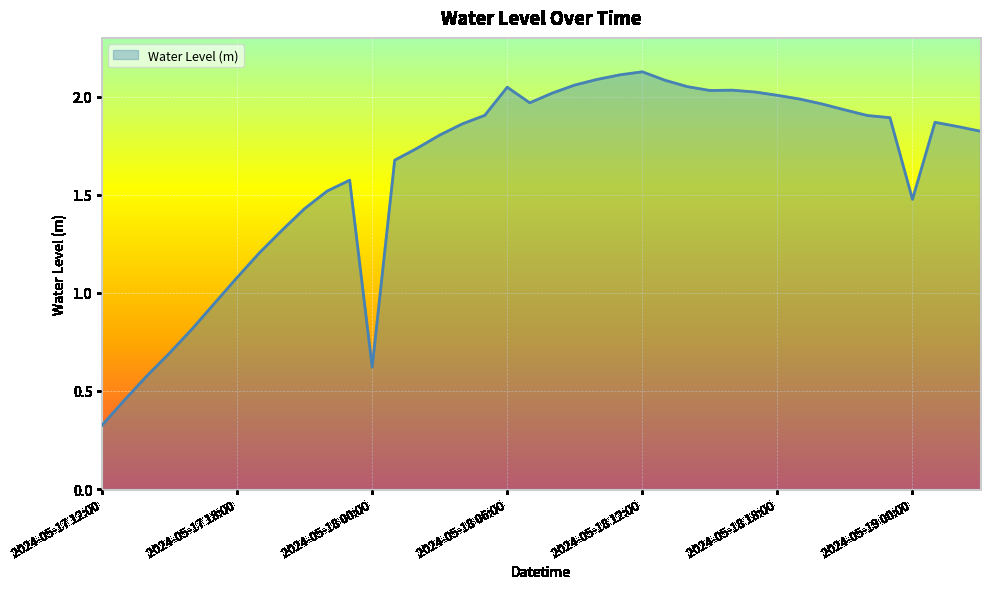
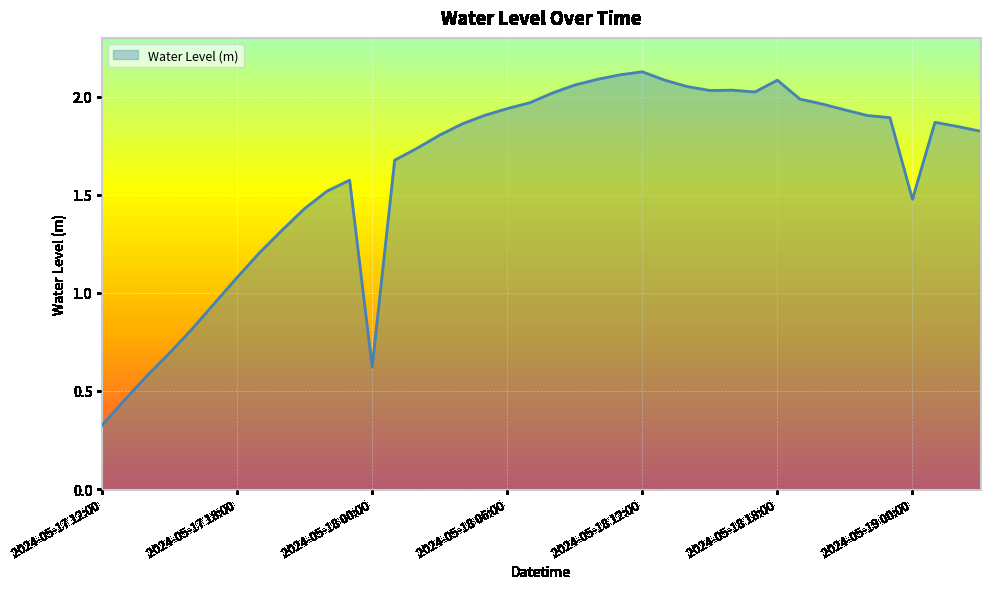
  {
    "2024-05-17 12:00": 0.32,
    "2024-05-17 18:00": 1.08,
    "2024-05-18 00:00": 0.62,
-   "2024-05-18 06:00": 2.05,
+   "2024-05-18 06:00": 1.94,
    "2024-05-18 12:00": 2.13,
-   "2024-05-18 18:00": 2.01,
+   "2024-05-18 18:00": 2.08,
    "2024-05-19 00:00": 1.48
  }
